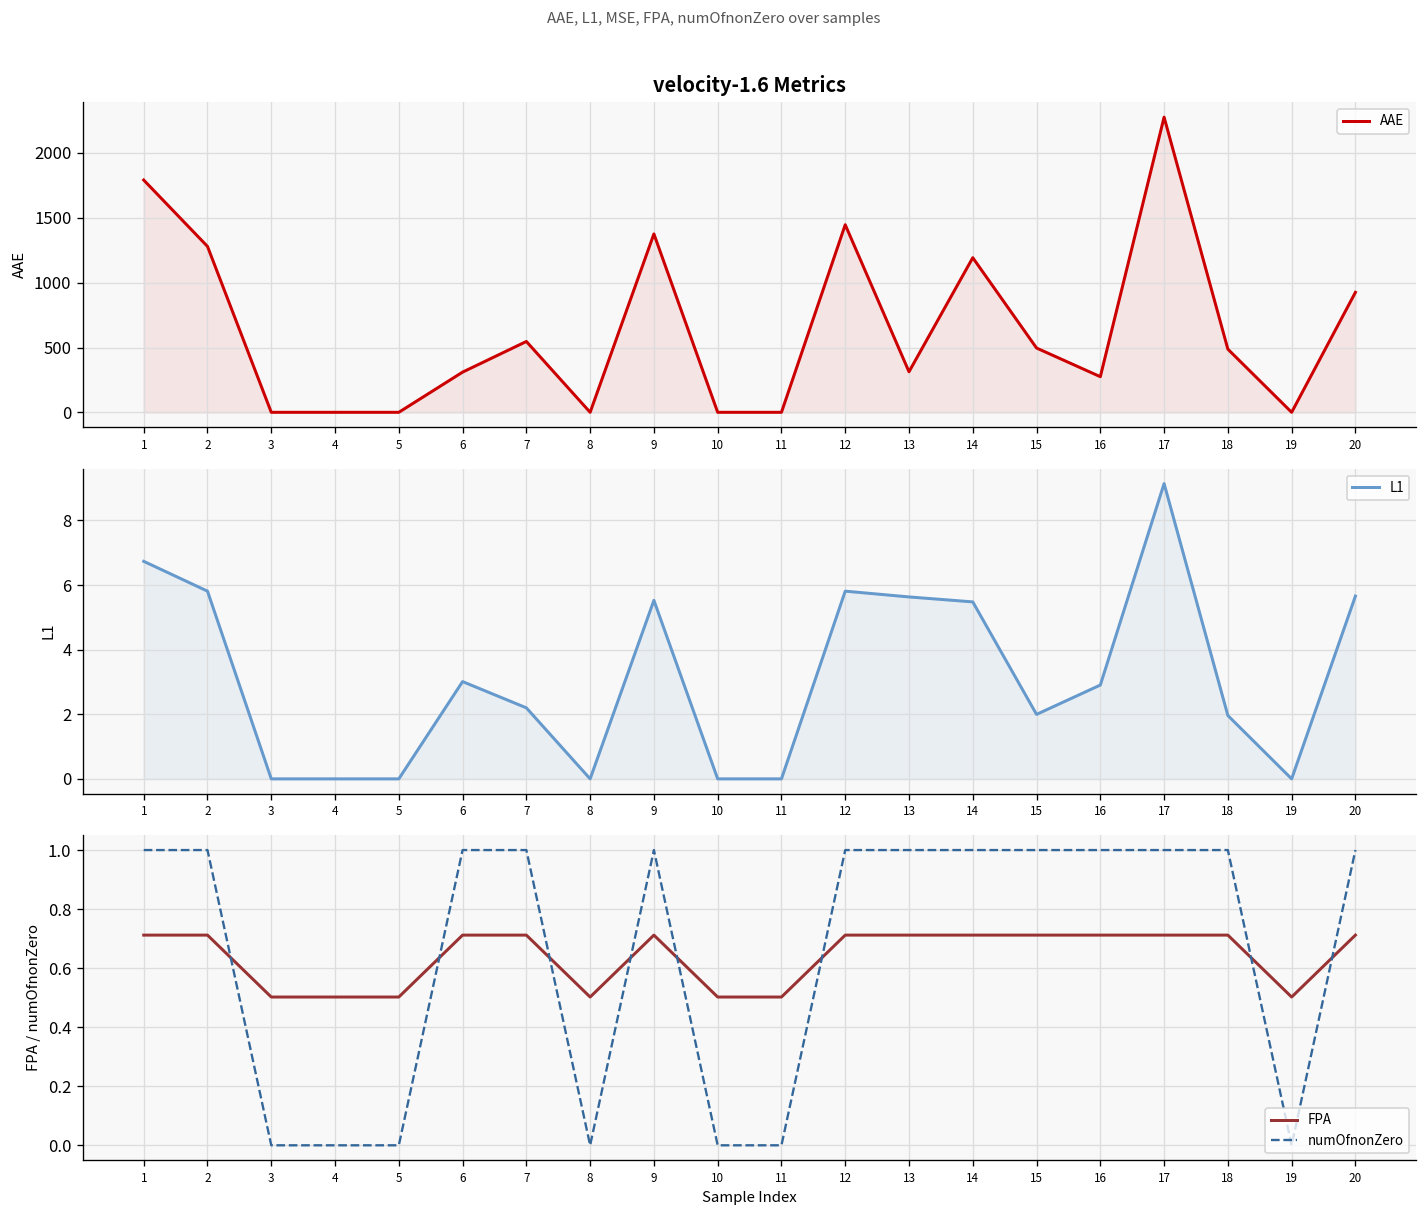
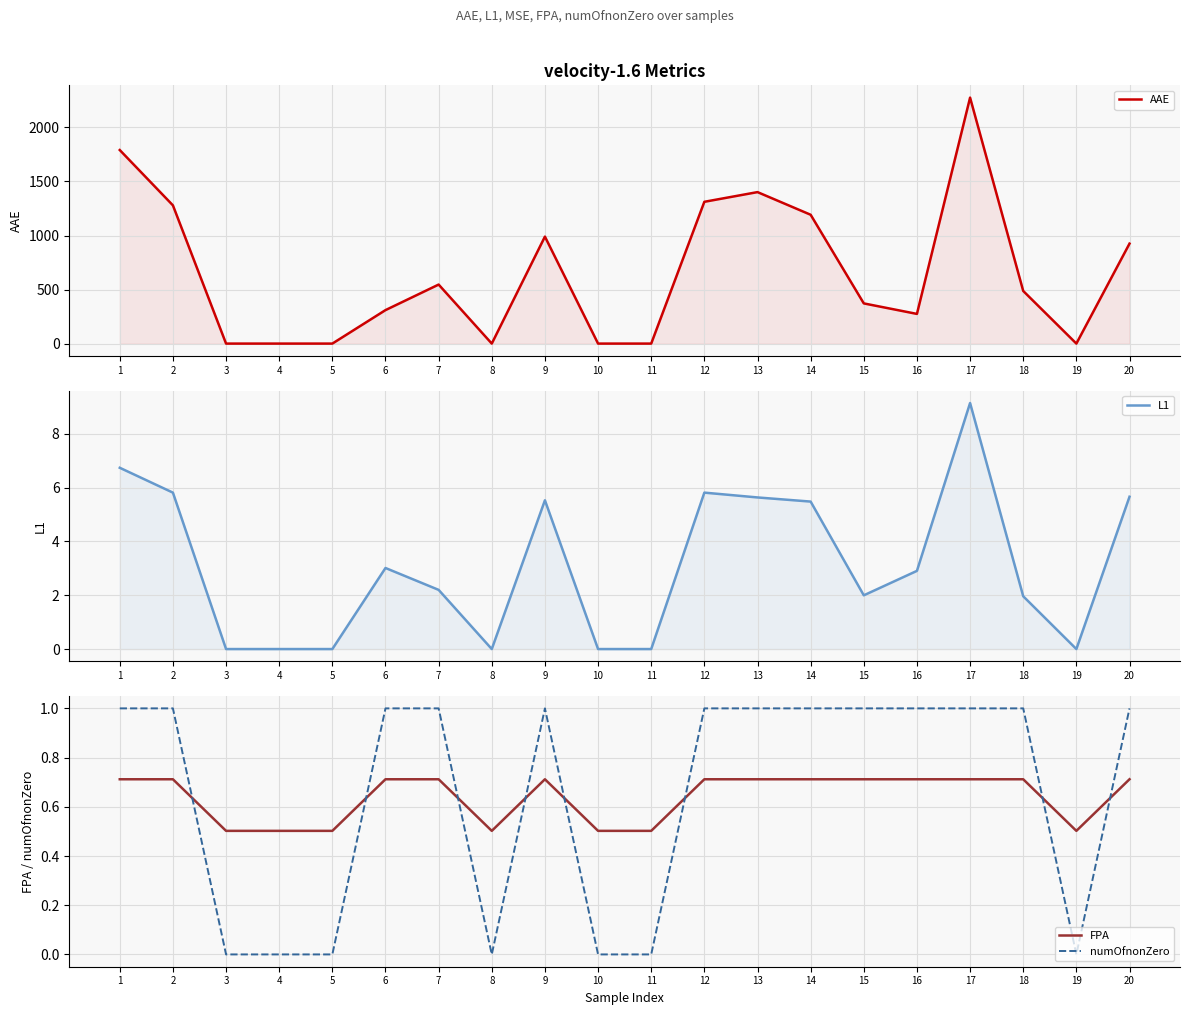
  {
    "velocity-1.6 Metrics": {
      "1": 1790,
      "2": 1280,
      "3": 0,
      "4": 0,
      "5": 0,
      "6": 310,
      "7": 550,
      "8": 0,
-     "9": 1380,
+     "9": 990,
      "10": 0,
      "11": 0,
-     "12": 1450,
-     "13": 310,
+     "12": 1310,
+     "13": 1400,
      "14": 1190,
-     "15": 500,
+     "15": 370,
      "16": 280,
      "17": 2270,
      "18": 490,
      "19": 0,
      "20": 930
    }
  }
